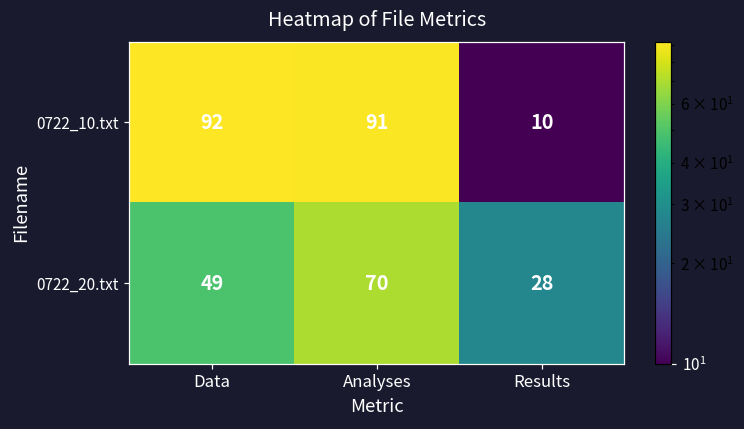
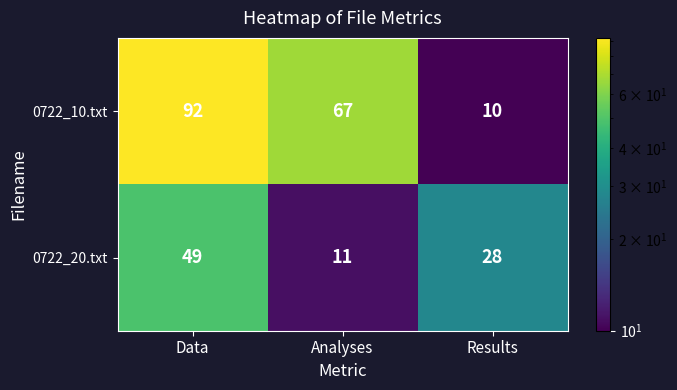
  {
    "0722_10.txt": {
      "Data": 92,
-     "Analyses": 91,
+     "Analyses": 67,
      "Results": 10
    },
    "0722_20.txt": {
      "Data": 49,
-     "Analyses": 70,
+     "Analyses": 11,
      "Results": 28
    }
  }
